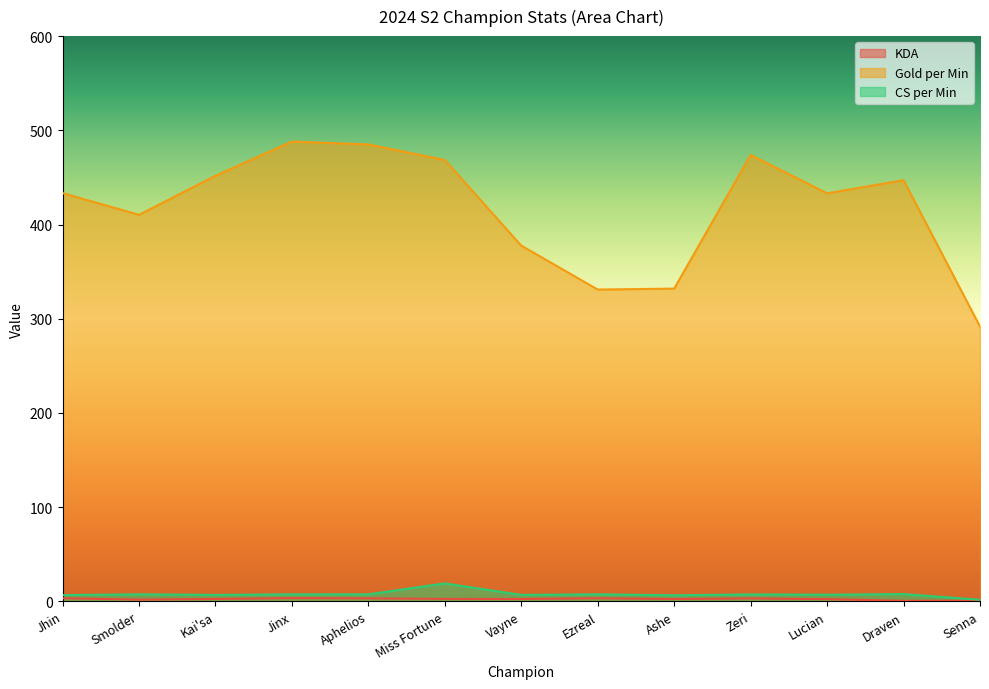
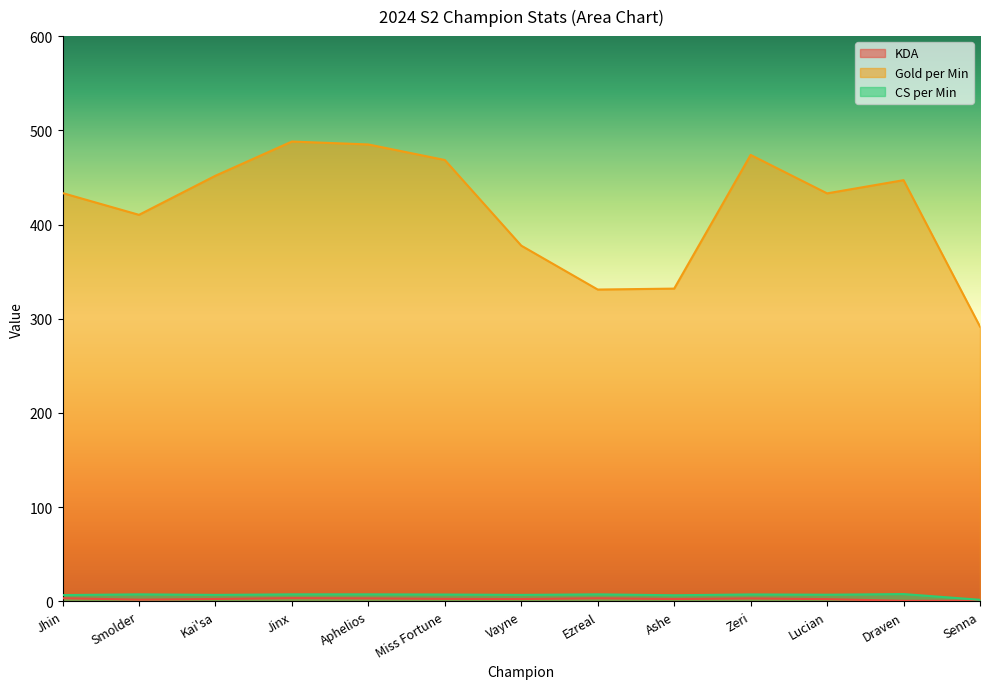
  {
    "KDA": {
      "Jhin": 0,
      "Smolder": 0,
      "Kai'sa": 0,
      "Jinx": 0,
      "Aphelios": 0,
      "Miss Fortune": 0,
      "Vayne": 0,
      "Ezreal": 0,
      "Ashe": 0,
      "Zeri": 0,
      "Lucian": 0,
      "Draven": 0
    },
    "Gold per Min": {
      "Jhin": 430,
      "Smolder": 410,
      "Kai'sa": 450,
      "Jinx": 490,
      "Aphelios": 490,
      "Miss Fortune": 470,
      "Vayne": 380,
      "Ezreal": 330,
      "Ashe": 330,
      "Zeri": 470,
      "Lucian": 430,
      "Draven": 450,
      "Senna": 290
    },
    "CS per Min": {
      "Jhin": 10,
      "Smolder": 10,
      "Kai'sa": 10,
      "Jinx": 10,
      "Aphelios": 10,
-     "Miss Fortune": 20,
+     "Miss Fortune": 10,
      "Vayne": 10,
      "Ezreal": 10,
      "Ashe": 10,
      "Zeri": 10,
      "Lucian": 10,
      "Draven": 10
    }
  }
